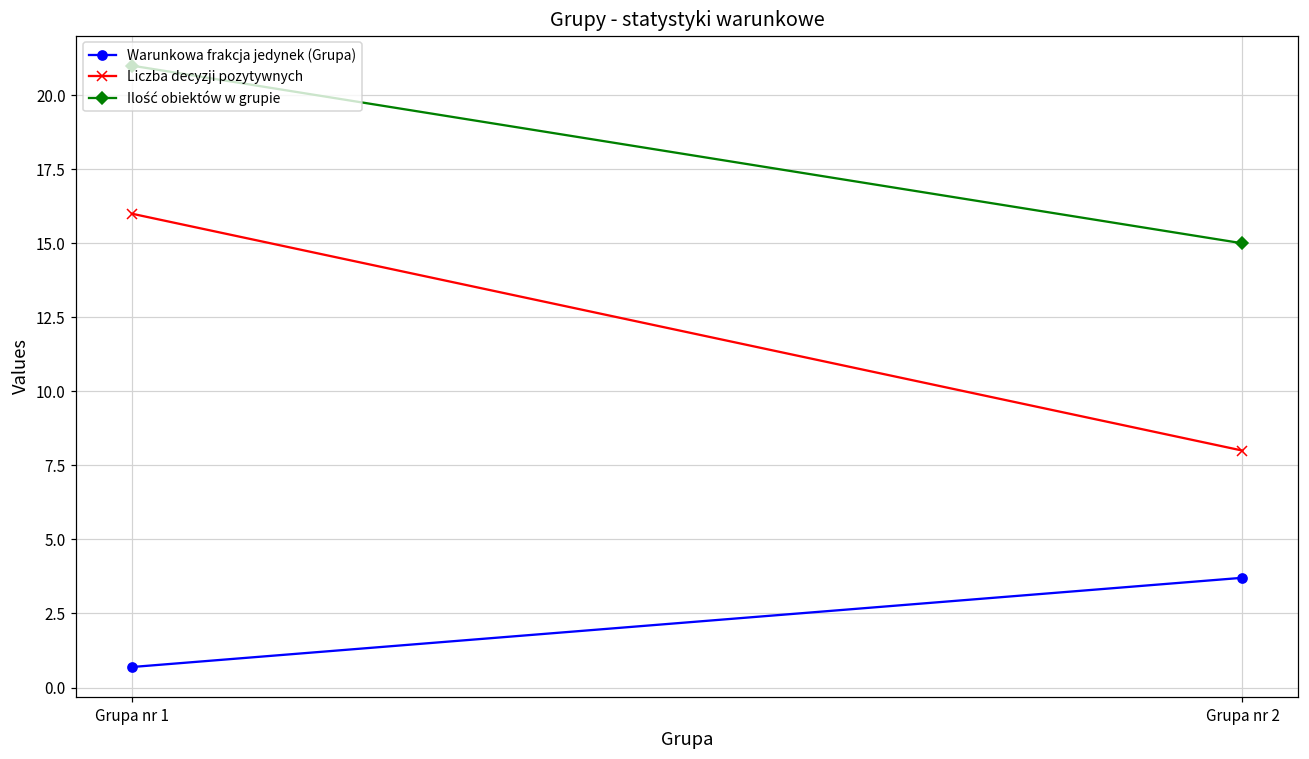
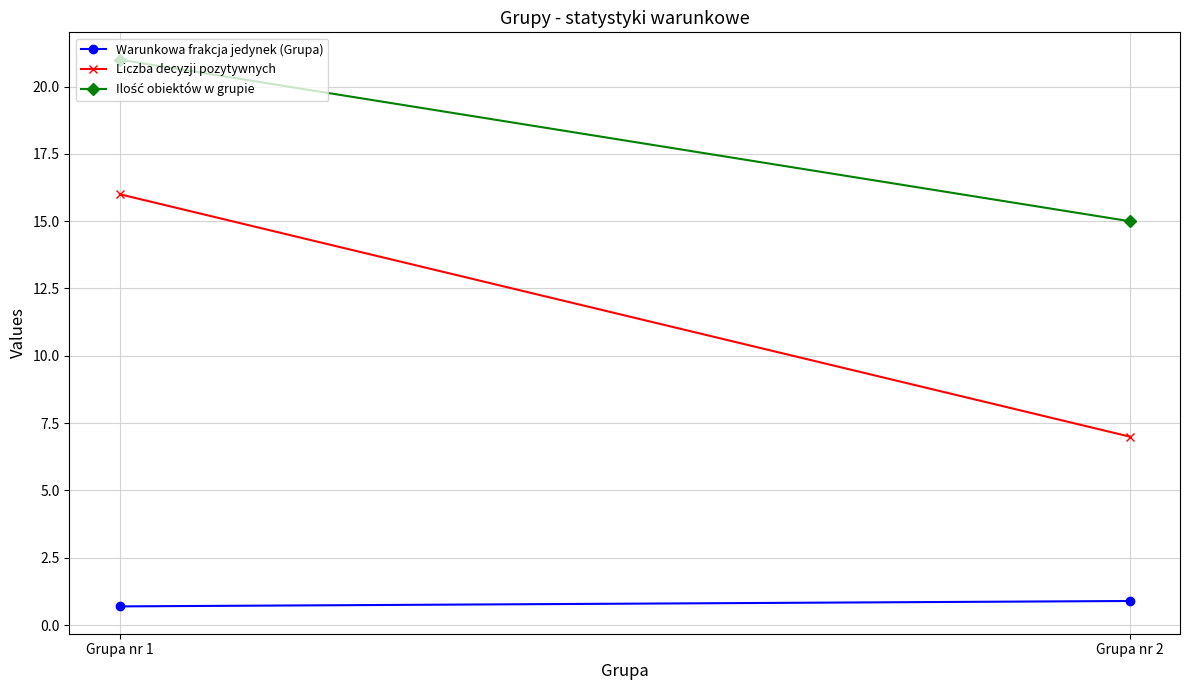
  {
    "Warunkowa frakcja jedynek (Grupa)": {
      "Grupa nr 1": 0.7,
-     "Grupa nr 2": 3.7
+     "Grupa nr 2": 0.9
    },
    "Liczba decyzji pozytywnych": {
      "Grupa nr 1": 16,
-     "Grupa nr 2": 8
+     "Grupa nr 2": 7
    },
    "Ilość obiektów w grupie": {
      "Grupa nr 2": 15.0
    }
  }
